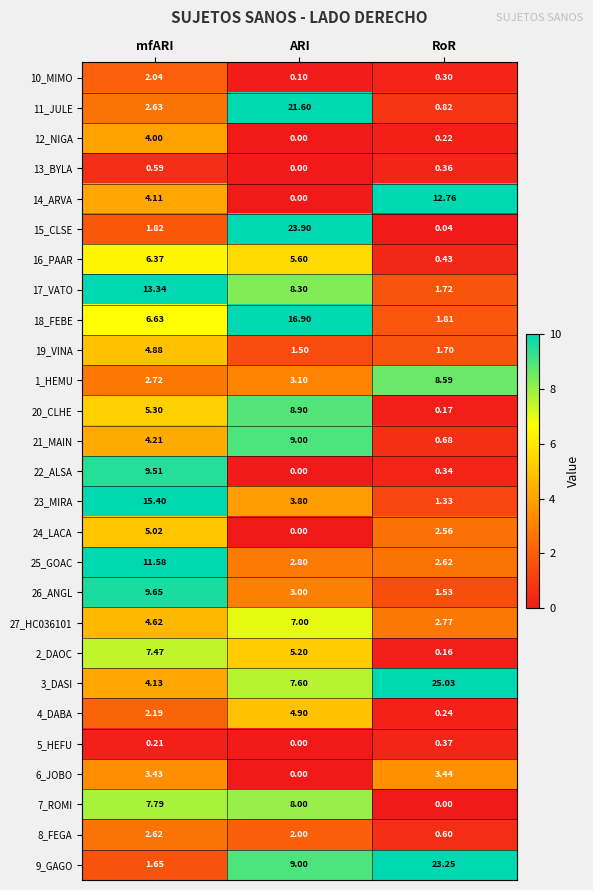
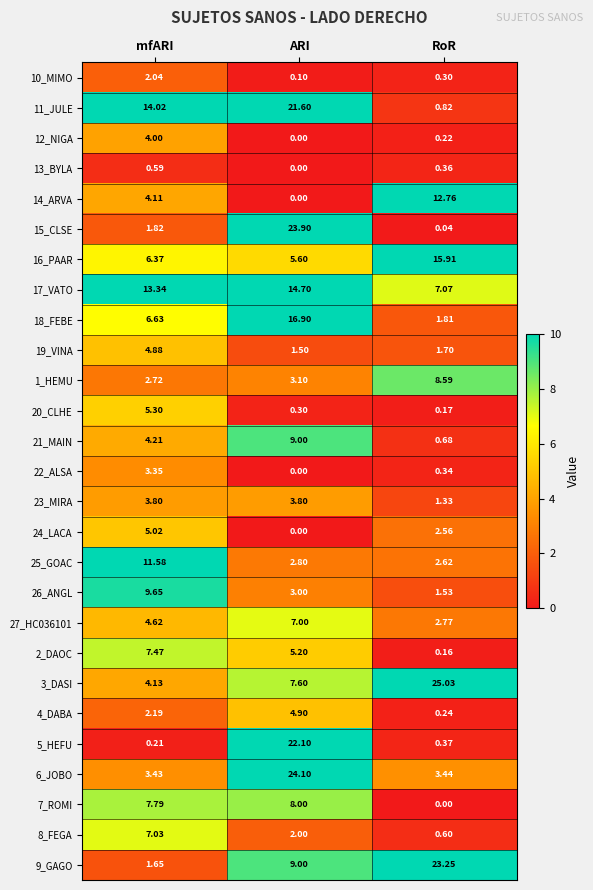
  {
    "10_MIMO": {
      "mfARI": 2.04,
      "ARI": 0.10,
      "RoR": 0.30
    },
    "11_JULE": {
-     "mfARI": 2.63,
+     "mfARI": 14.02,
      "ARI": 21.60,
      "RoR": 0.82
    },
    "12_NIGA": {
      "mfARI": 4.00,
      "ARI": 0.00,
      "RoR": 0.22
    },
    "13_BYLA": {
      "mfARI": 0.59,
      "ARI": 0.00,
      "RoR": 0.36
    },
    "14_ARVA": {
      "mfARI": 4.11,
      "ARI": 0.00,
      "RoR": 12.76
    },
    "15_CLSE": {
      "mfARI": 1.82,
      "ARI": 23.90,
      "RoR": 0.04
    },
    "16_PAAR": {
      "mfARI": 6.37,
      "ARI": 5.60,
-     "RoR": 0.43
+     "RoR": 15.91
    },
    "17_VATO": {
      "mfARI": 13.34,
-     "ARI": 8.30,
-     "RoR": 1.72
+     "ARI": 14.70,
+     "RoR": 7.07
    },
    "18_FEBE": {
      "mfARI": 6.63,
      "ARI": 16.90,
      "RoR": 1.81
    },
    "19_VINA": {
      "mfARI": 4.88,
      "ARI": 1.50,
      "RoR": 1.70
    },
    "1_HEMU": {
      "mfARI": 2.72,
      "ARI": 3.10,
      "RoR": 8.59
    },
    "20_CLHE": {
      "mfARI": 5.30,
-     "ARI": 8.90,
+     "ARI": 0.30,
      "RoR": 0.17
    },
    "21_MAIN": {
      "mfARI": 4.21,
      "ARI": 9.00,
      "RoR": 0.68
    },
    "22_ALSA": {
-     "mfARI": 9.51,
+     "mfARI": 3.35,
      "ARI": 0.00,
      "RoR": 0.34
    },
    "23_MIRA": {
-     "mfARI": 15.40,
+     "mfARI": 3.80,
      "ARI": 3.80,
      "RoR": 1.33
    },
    "24_LACA": {
      "mfARI": 5.02,
      "ARI": 0.00,
      "RoR": 2.56
    },
    "25_GOAC": {
      "mfARI": 11.58,
      "ARI": 2.80,
      "RoR": 2.62
    },
    "26_ANGL": {
      "mfARI": 9.65,
      "ARI": 3.00,
      "RoR": 1.53
    },
    "27_HC036101": {
      "mfARI": 4.62,
      "ARI": 7.00,
      "RoR": 2.77
    },
    "2_DAOC": {
      "mfARI": 7.47,
      "ARI": 5.20,
      "RoR": 0.16
    },
    "3_DASI": {
      "mfARI": 4.13,
      "ARI": 7.60,
      "RoR": 25.03
    },
    "4_DABA": {
      "mfARI": 2.19,
      "ARI": 4.90,
      "RoR": 0.24
    },
    "5_HEFU": {
      "mfARI": 0.21,
-     "ARI": 0.00,
+     "ARI": 22.10,
      "RoR": 0.37
    },
    "6_JOBO": {
      "mfARI": 3.43,
-     "ARI": 0.00,
+     "ARI": 24.10,
      "RoR": 3.44
    },
    "7_ROMI": {
      "mfARI": 7.79,
      "ARI": 8.00,
      "RoR": 0.00
    },
    "8_FEGA": {
-     "mfARI": 2.62,
+     "mfARI": 7.03,
      "ARI": 2.00,
      "RoR": 0.60
    },
    "9_GAGO": {
      "mfARI": 1.65,
      "ARI": 9.00,
      "RoR": 23.25
    }
  }
